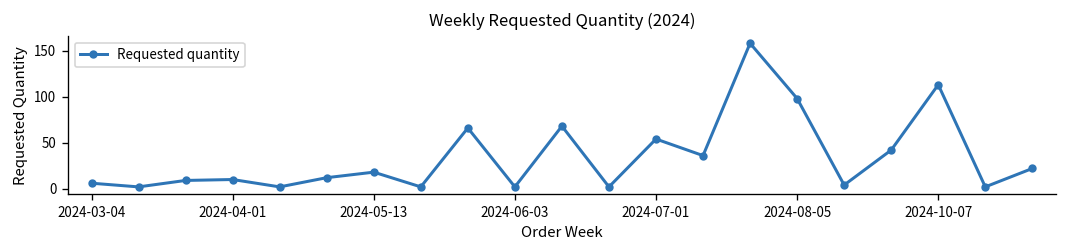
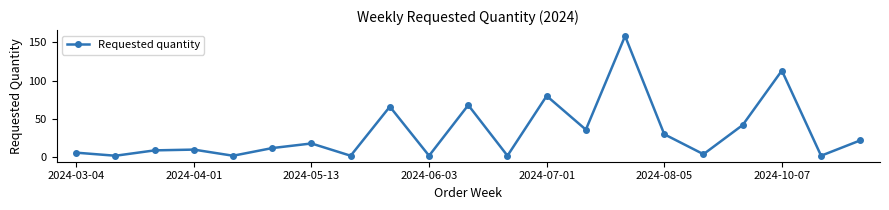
  {
    "2024-03-04": 10,
    "2024-04-01": 10,
    "2024-05-13": 20,
    "2024-06-03": 0,
-   "2024-07-01": 50,
-   "2024-08-05": 100,
+   "2024-07-01": 80,
+   "2024-08-05": 30,
    "2024-10-07": 110
  }
